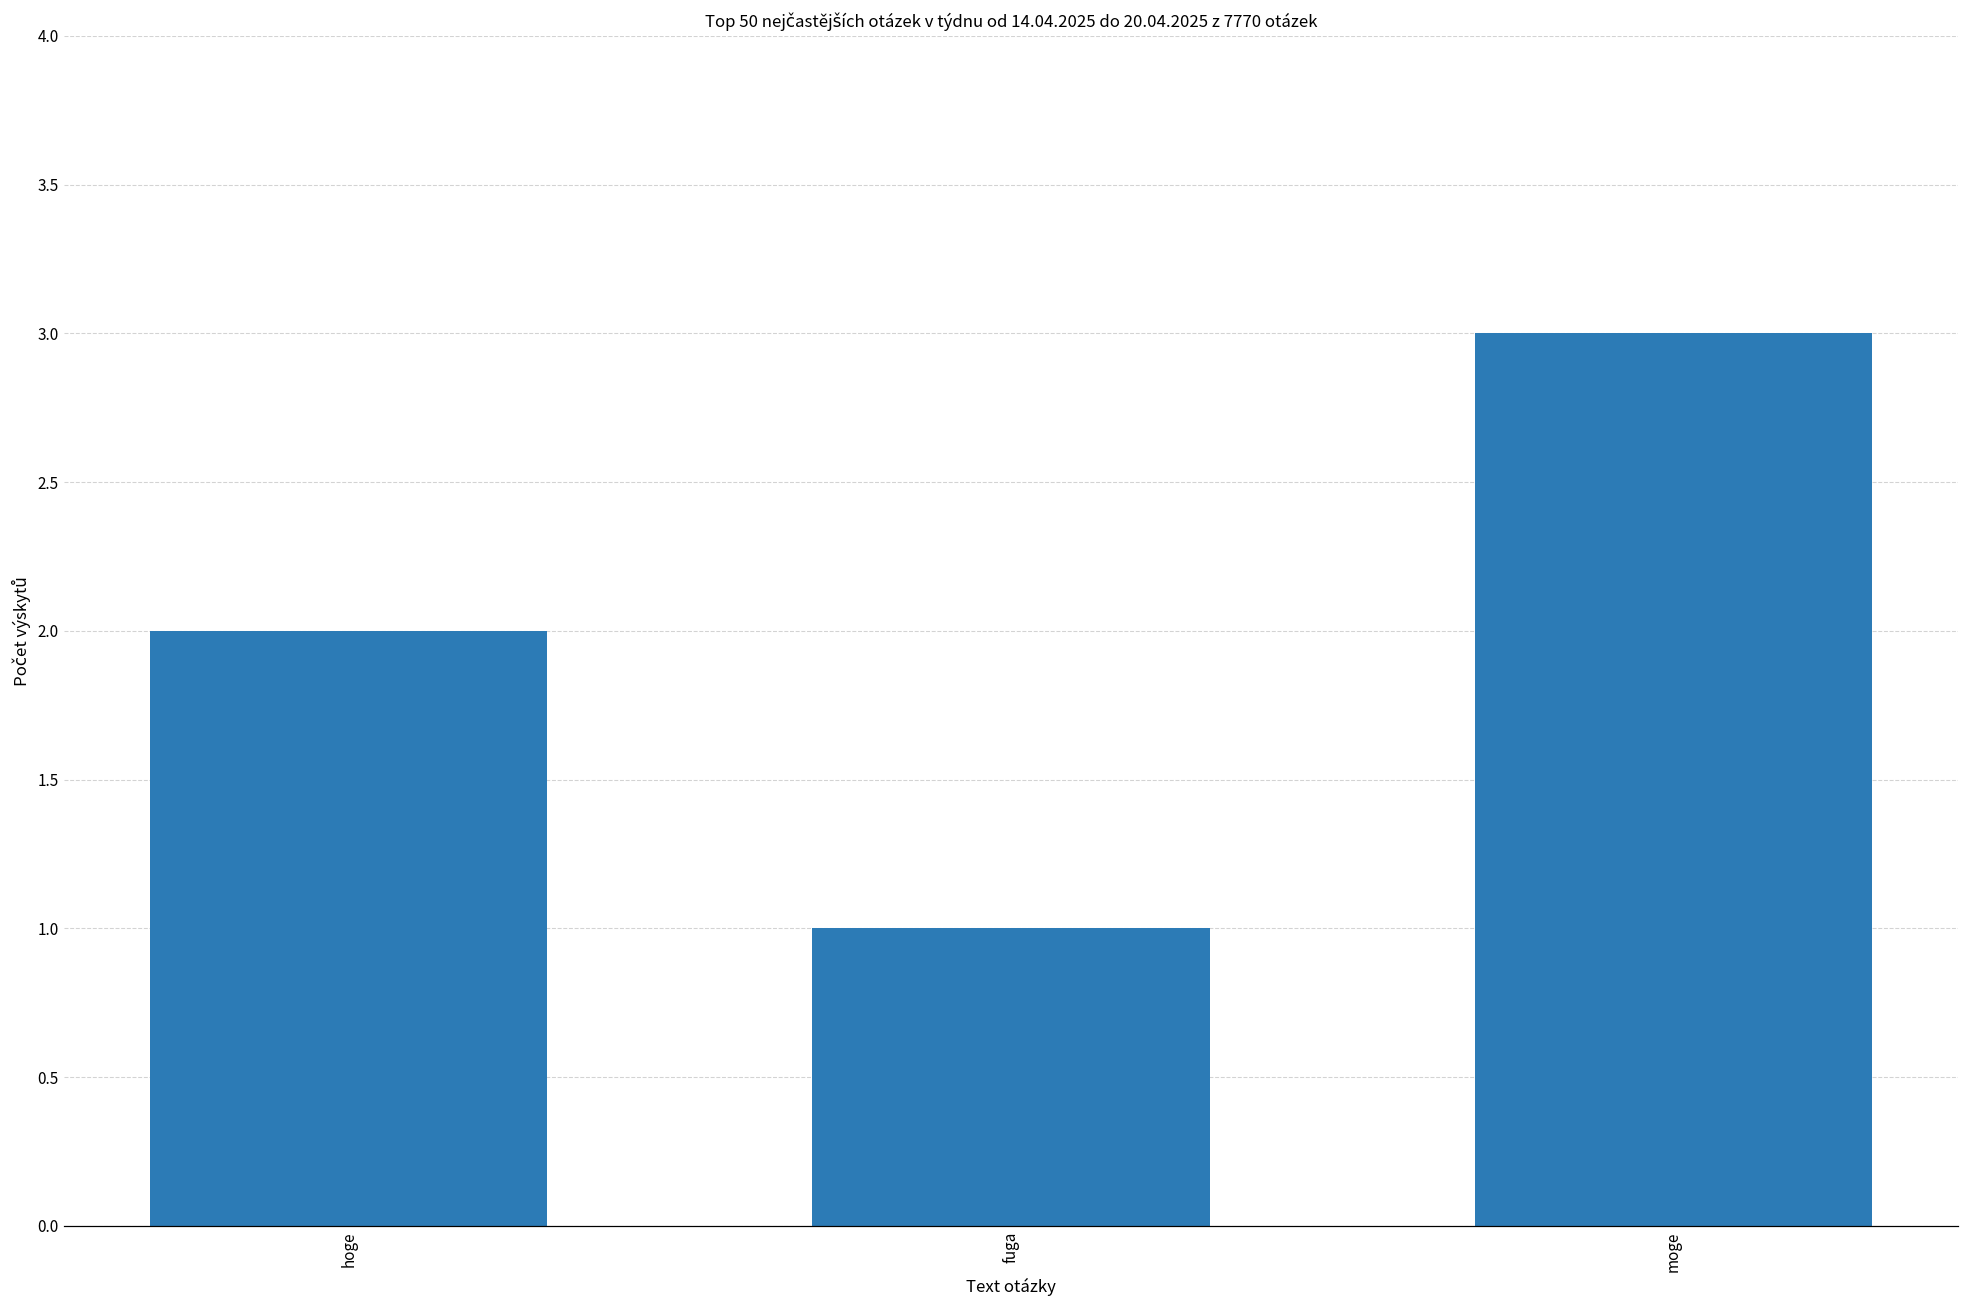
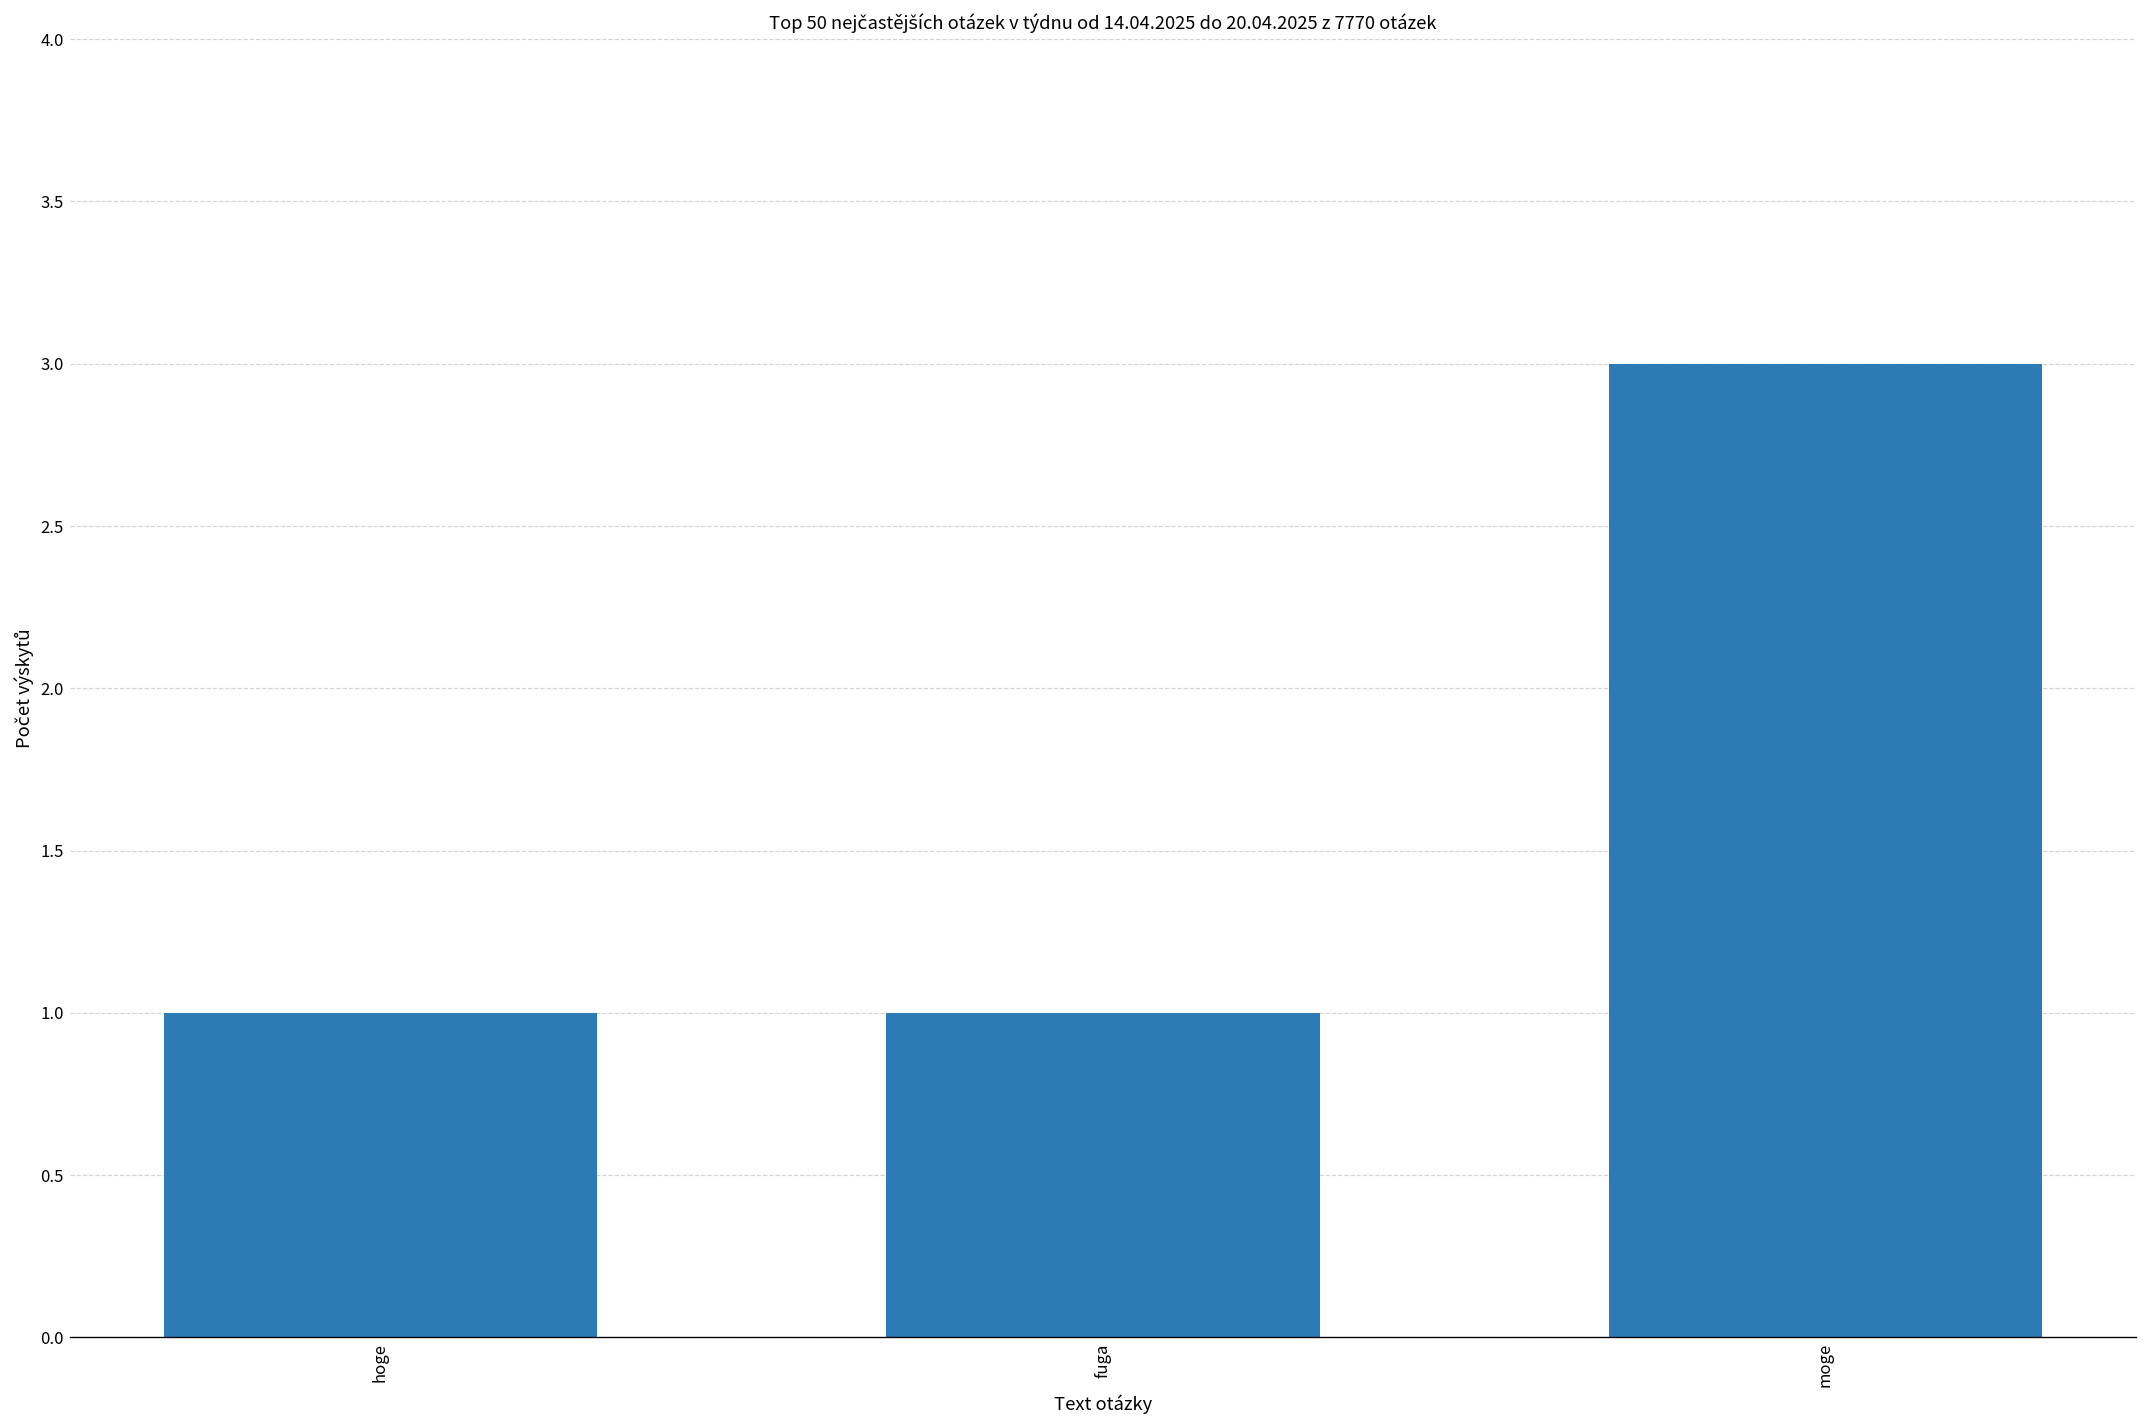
  {
-   "hoge": 2,
+   "hoge": 1,
    "fuga": 1,
    "moge": 3
  }
